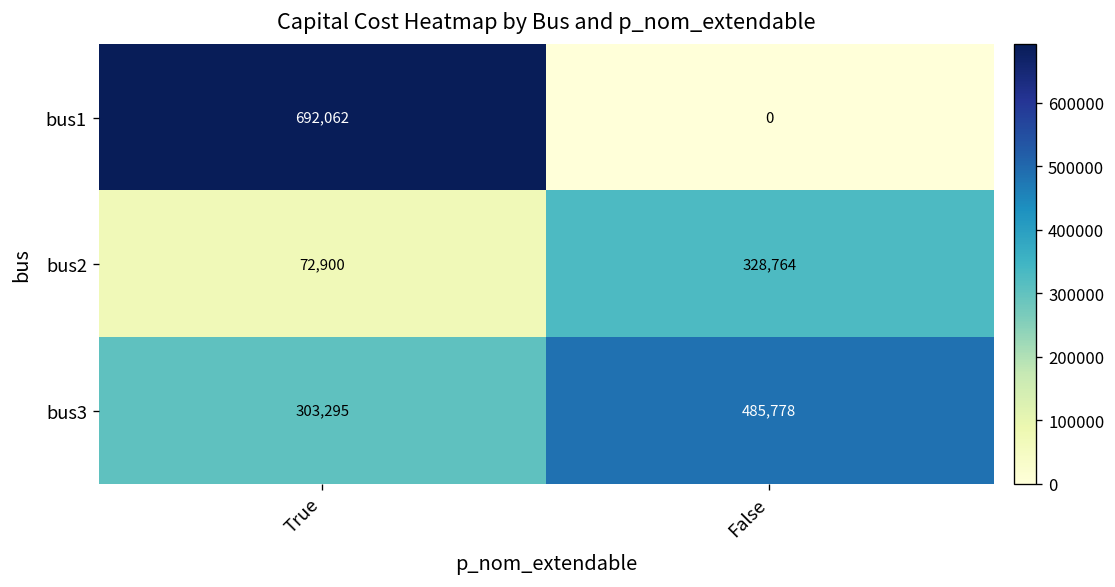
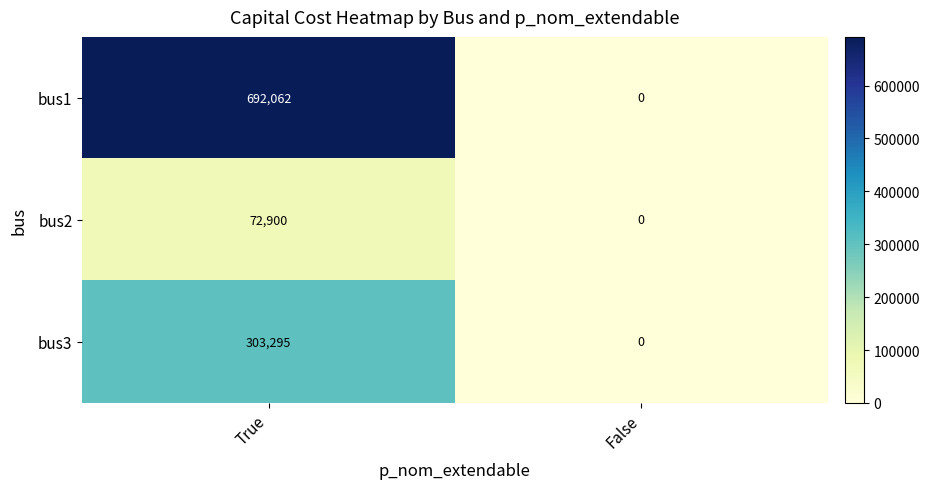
  {
    "bus1": {
      "True": "692,062",
      "False": "0"
    },
    "bus2": {
      "True": "72,900",
-     "False": "328,764"
+     "False": "0"
    },
    "bus3": {
      "True": "303,295",
-     "False": "485,778"
+     "False": "0"
    }
  }
